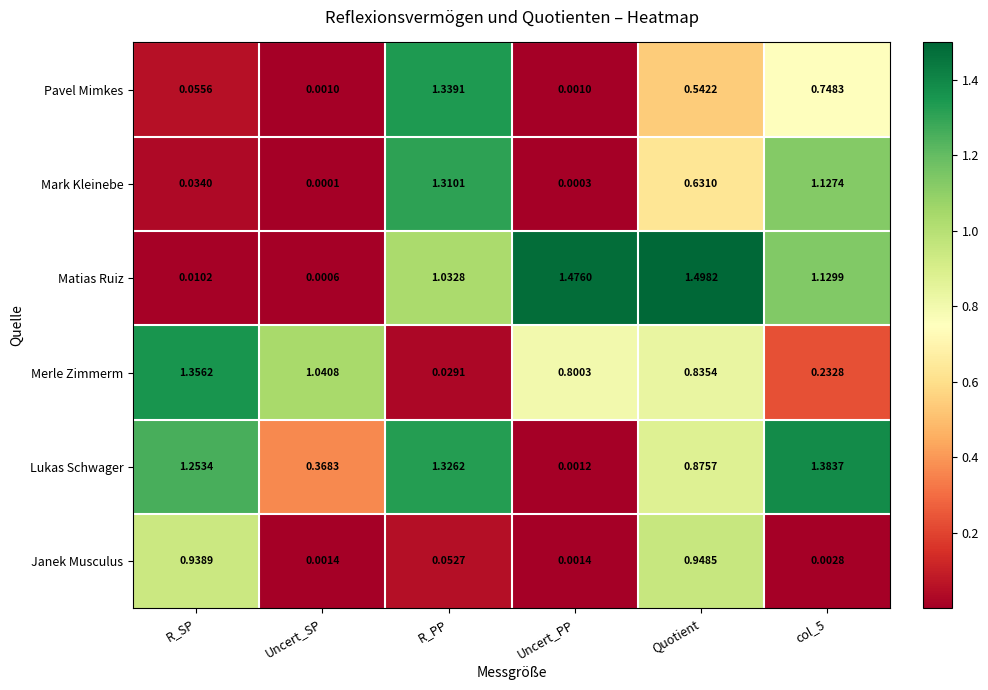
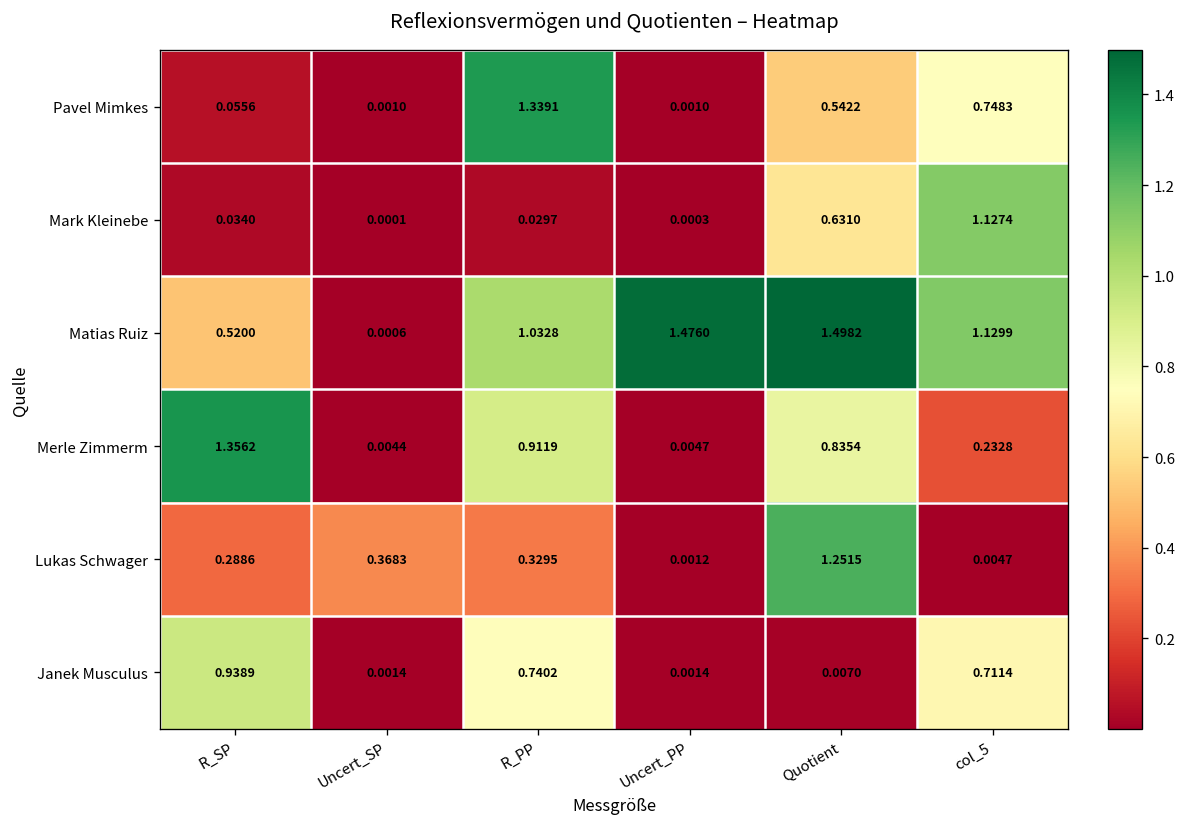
  {
    "Pavel Mimkes": {
      "R_SP": 0.0556,
      "Uncert_SP": 0.0010,
      "R_PP": 1.3391,
      "Uncert_PP": 0.0010,
      "Quotient": 0.5422,
      "col_5": 0.7483
    },
    "Mark Kleinebe": {
      "R_SP": 0.0340,
      "Uncert_SP": 0.0001,
-     "R_PP": 1.3101,
+     "R_PP": 0.0297,
      "Uncert_PP": 0.0003,
      "Quotient": 0.6310,
      "col_5": 1.1274
    },
    "Matias Ruiz": {
-     "R_SP": 0.0102,
+     "R_SP": 0.5200,
      "Uncert_SP": 0.0006,
      "R_PP": 1.0328,
      "Uncert_PP": 1.4760,
      "Quotient": 1.4982,
      "col_5": 1.1299
    },
    "Merle Zimmerm": {
      "R_SP": 1.3562,
-     "Uncert_SP": 1.0408,
-     "R_PP": 0.0291,
-     "Uncert_PP": 0.8003,
+     "Uncert_SP": 0.0044,
+     "R_PP": 0.9119,
+     "Uncert_PP": 0.0047,
      "Quotient": 0.8354,
      "col_5": 0.2328
    },
    "Lukas Schwager": {
-     "R_SP": 1.2534,
+     "R_SP": 0.2886,
      "Uncert_SP": 0.3683,
-     "R_PP": 1.3262,
+     "R_PP": 0.3295,
      "Uncert_PP": 0.0012,
-     "Quotient": 0.8757,
-     "col_5": 1.3837
+     "Quotient": 1.2515,
+     "col_5": 0.0047
    },
    "Janek Musculus": {
      "R_SP": 0.9389,
      "Uncert_SP": 0.0014,
-     "R_PP": 0.0527,
+     "R_PP": 0.7402,
      "Uncert_PP": 0.0014,
-     "Quotient": 0.9485,
-     "col_5": 0.0028
+     "Quotient": 0.0070,
+     "col_5": 0.7114
    }
  }
